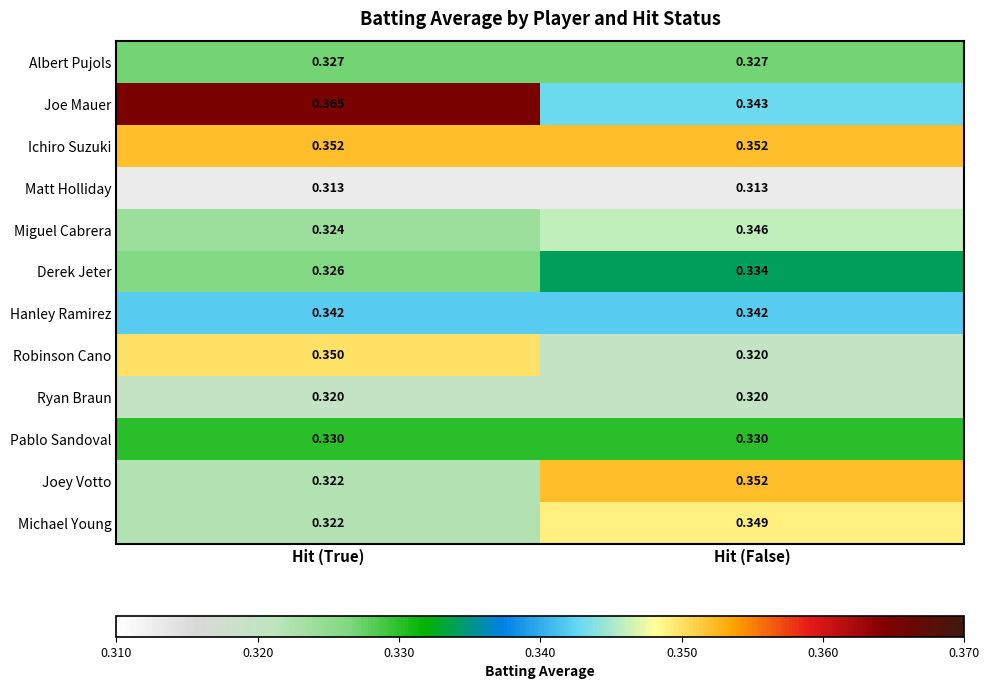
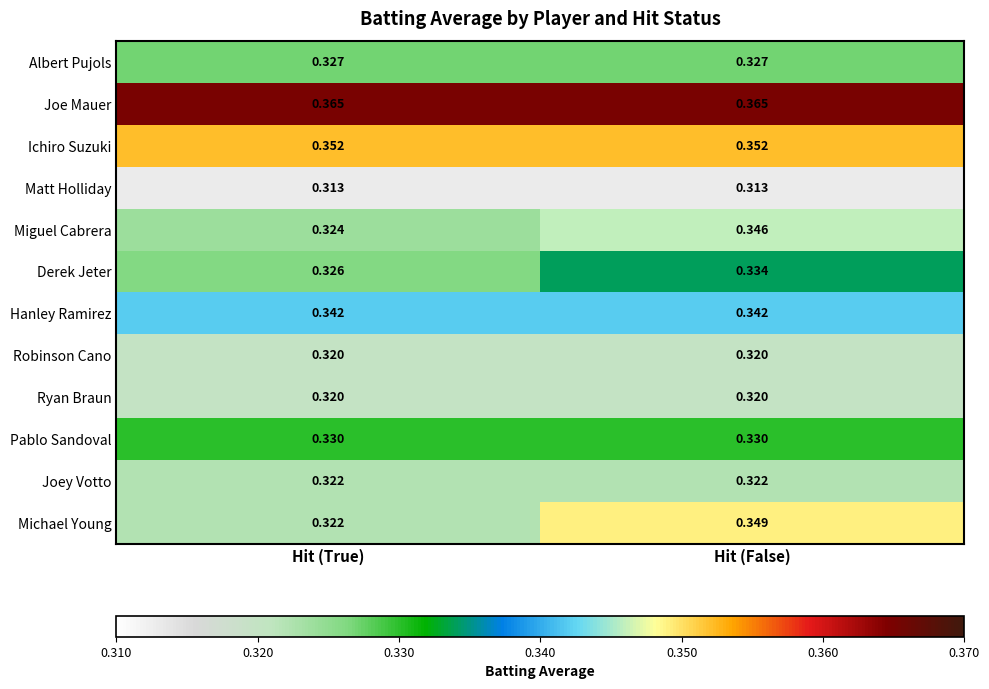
  {
    "Albert Pujols": {
      "Hit (True)": 0.327,
      "Hit (False)": 0.327
    },
    "Joe Mauer": {
      "Hit (True)": 0.365,
-     "Hit (False)": 0.343
+     "Hit (False)": 0.365
    },
    "Ichiro Suzuki": {
      "Hit (True)": 0.352,
      "Hit (False)": 0.352
    },
    "Matt Holliday": {
      "Hit (True)": 0.313,
      "Hit (False)": 0.313
    },
    "Miguel Cabrera": {
      "Hit (True)": 0.324,
      "Hit (False)": 0.346
    },
    "Derek Jeter": {
      "Hit (True)": 0.326,
      "Hit (False)": 0.334
    },
    "Hanley Ramirez": {
      "Hit (True)": 0.342,
      "Hit (False)": 0.342
    },
    "Robinson Cano": {
-     "Hit (True)": 0.350,
+     "Hit (True)": 0.320,
      "Hit (False)": 0.320
    },
    "Ryan Braun": {
      "Hit (True)": 0.320,
      "Hit (False)": 0.320
    },
    "Pablo Sandoval": {
      "Hit (True)": 0.330,
      "Hit (False)": 0.330
    },
    "Joey Votto": {
      "Hit (True)": 0.322,
-     "Hit (False)": 0.352
+     "Hit (False)": 0.322
    },
    "Michael Young": {
      "Hit (True)": 0.322,
      "Hit (False)": 0.349
    }
  }
